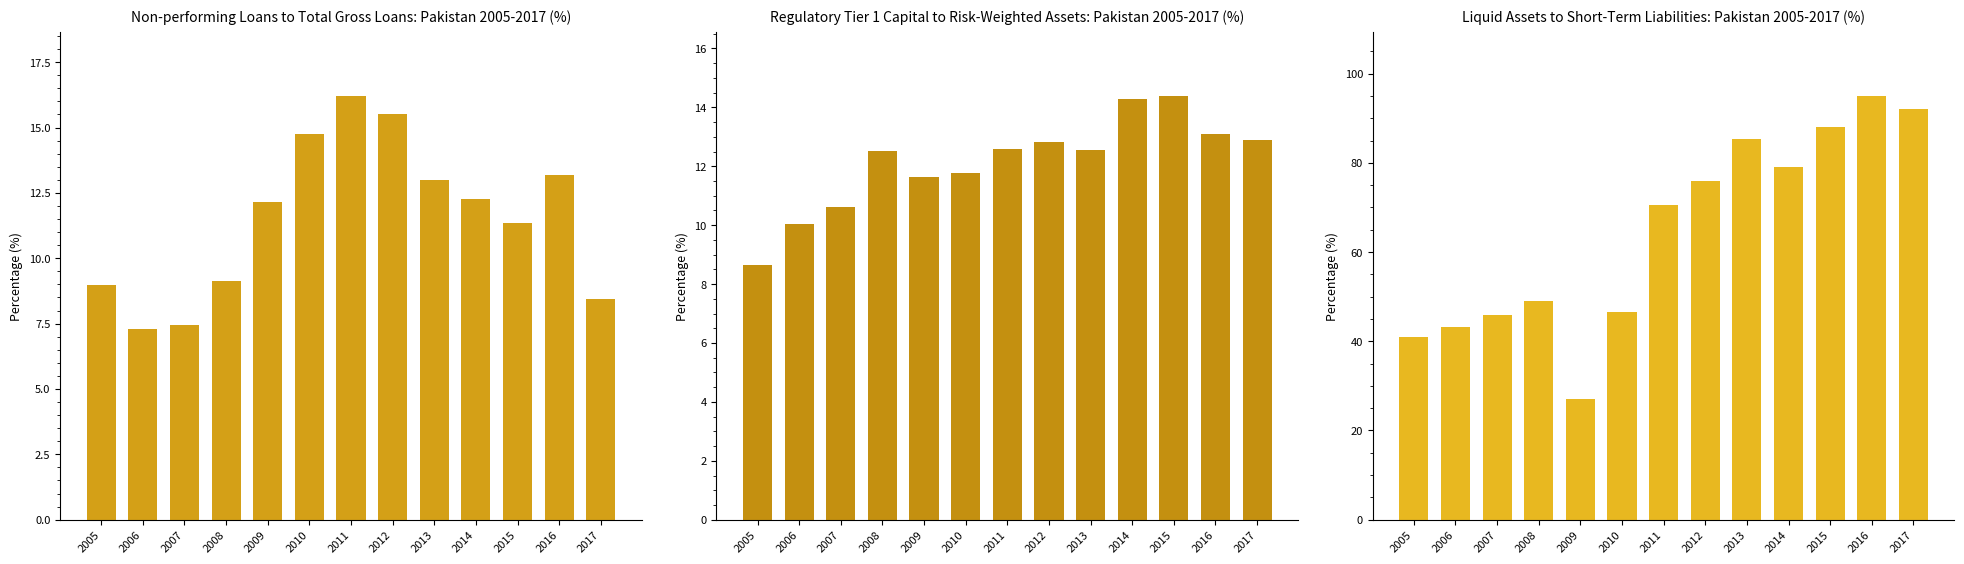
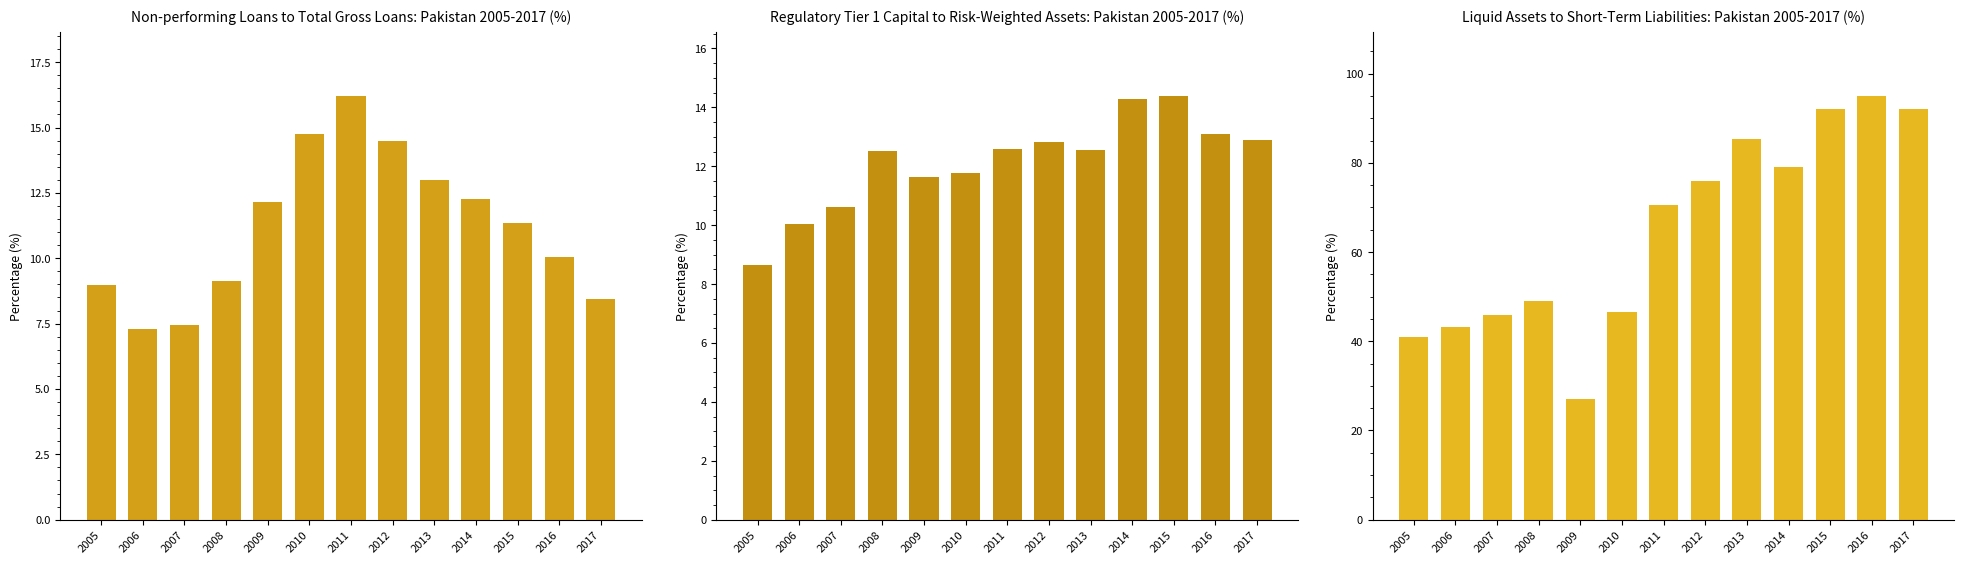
  {
    "Non-performing Loans to Total Gross Loans: Pakistan 2005-2017 (%)": {
      "2005": 9.0,
      "2006": 7.3,
      "2007": 7.4,
      "2008": 9.1,
      "2009": 12.2,
      "2010": 14.7,
      "2011": 16.2,
-     "2012": 15.5,
+     "2012": 14.5,
      "2013": 13.0,
      "2014": 12.3,
      "2015": 11.4,
-     "2016": 13.2,
+     "2016": 10.1,
      "2017": 8.4
    },
    "Regulatory Tier 1 Capital to Risk-Weighted Assets: Pakistan 2005-2017 (%)": {
      "2005": 8.7,
      "2006": 10.0,
      "2007": 10.6,
      "2008": 12.5,
      "2009": 11.6,
      "2010": 11.8,
      "2011": 12.6,
      "2012": 12.8,
      "2013": 12.6,
      "2014": 14.3,
      "2015": 14.4,
      "2016": 13.1,
      "2017": 12.9
    },
    "Liquid Assets to Short-Term Liabilities: Pakistan 2005-2017 (%)": {
      "2005": 41,
      "2006": 43,
      "2007": 46,
      "2008": 49,
      "2009": 27,
      "2010": 47,
      "2011": 71,
      "2012": 76,
      "2013": 85,
      "2014": 79,
-     "2015": 88,
+     "2015": 92,
      "2016": 95,
      "2017": 92
    }
  }
